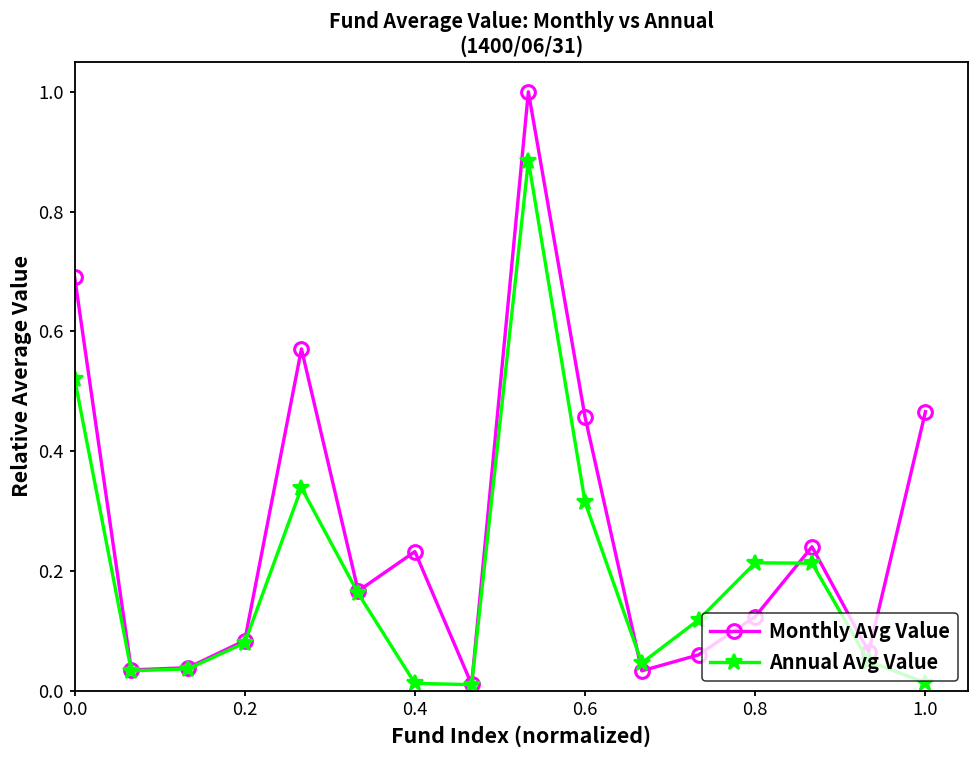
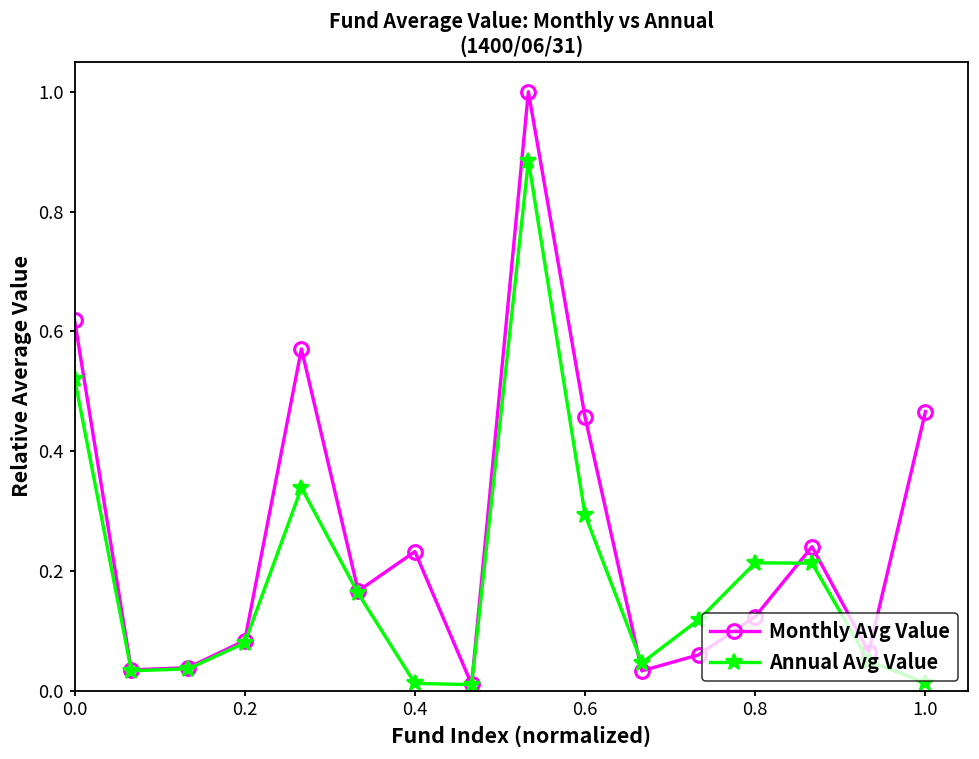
  {
    "Monthly Avg Value": {
-     "0.0": 0.69,
+     "0.0": 0.62,
      "0.4": 0.23,
      "0.6": 0.46,
      "1.0": 0.47
    },
    "Annual Avg Value": {
      "0.0": 0.52,
      "0.4": 0.01,
-     "0.6": 0.31,
+     "0.6": 0.29,
      "0.8": 0.21,
      "1.0": 0.01
    }
  }
